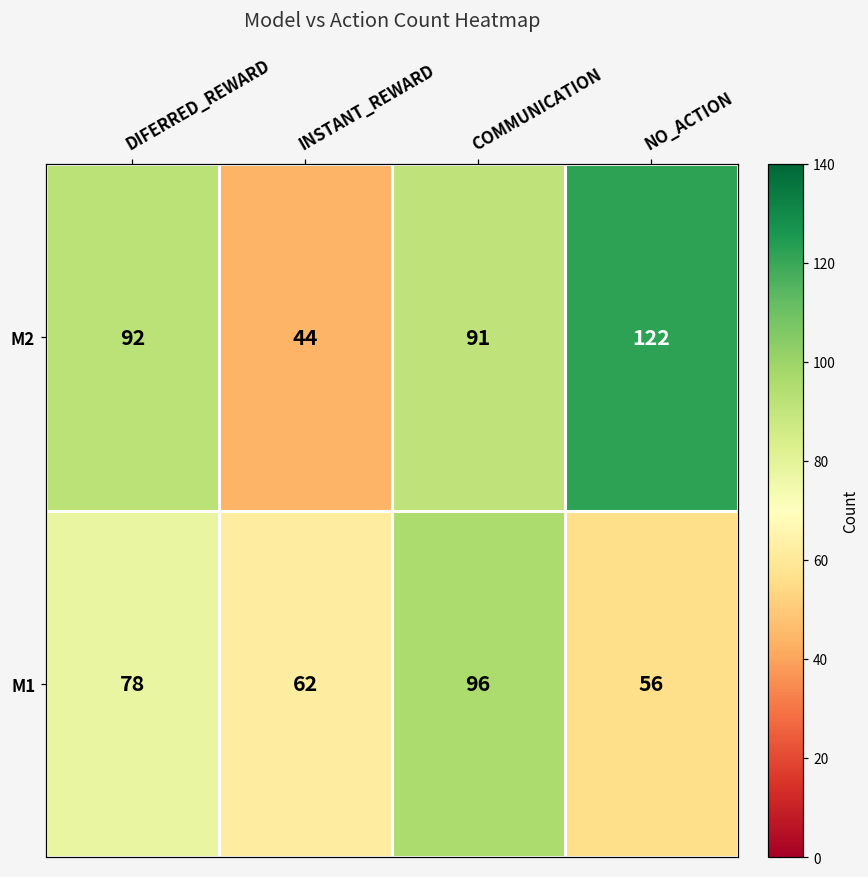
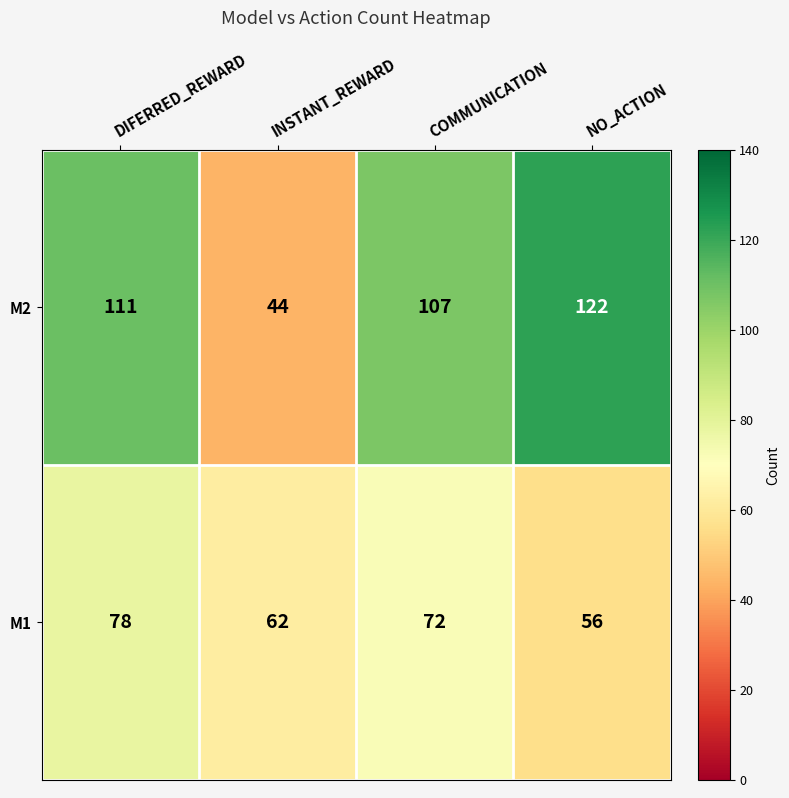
  {
    "M2": {
-     "DIFERRED_REWARD": 92,
+     "DIFERRED_REWARD": 111,
      "INSTANT_REWARD": 44,
-     "COMMUNICATION": 91,
+     "COMMUNICATION": 107,
      "NO_ACTION": 122
    },
    "M1": {
      "DIFERRED_REWARD": 78,
      "INSTANT_REWARD": 62,
-     "COMMUNICATION": 96,
+     "COMMUNICATION": 72,
      "NO_ACTION": 56
    }
  }
